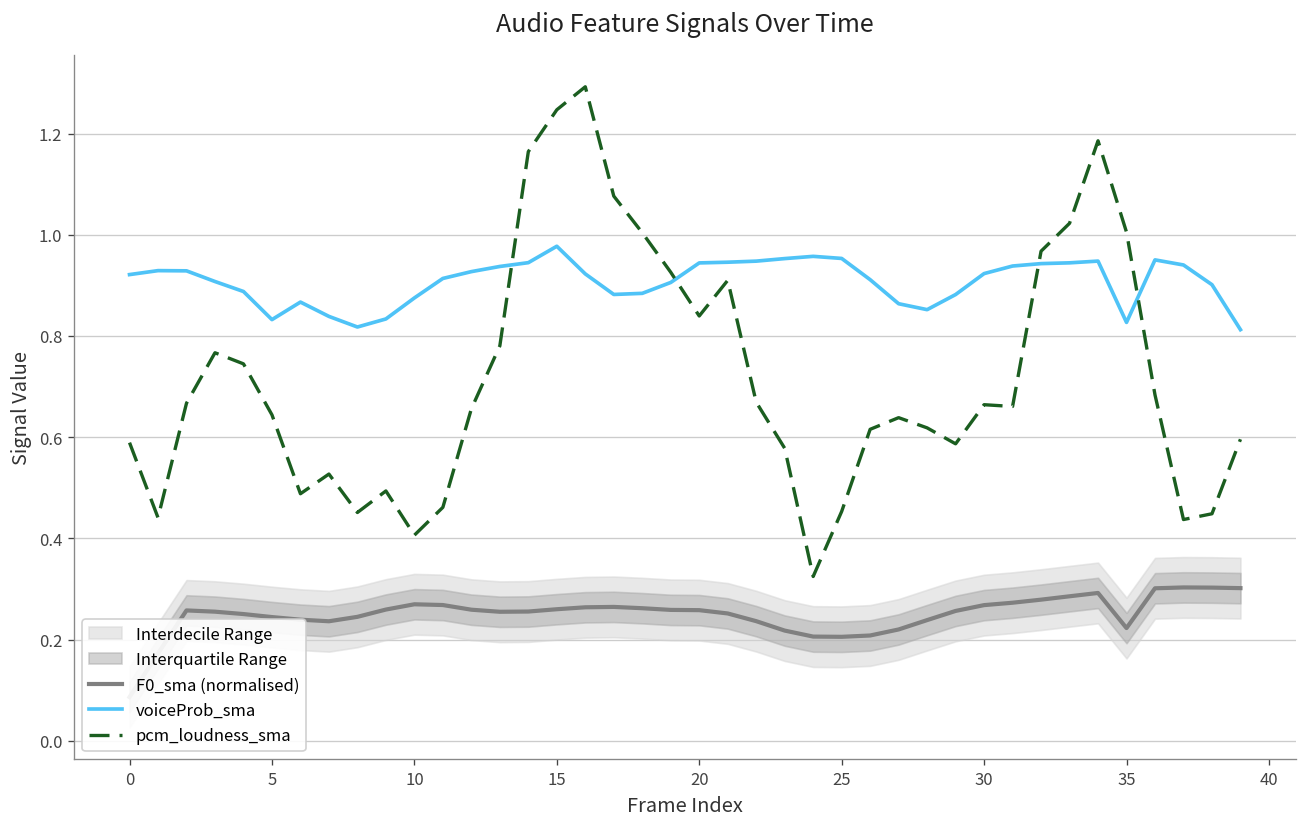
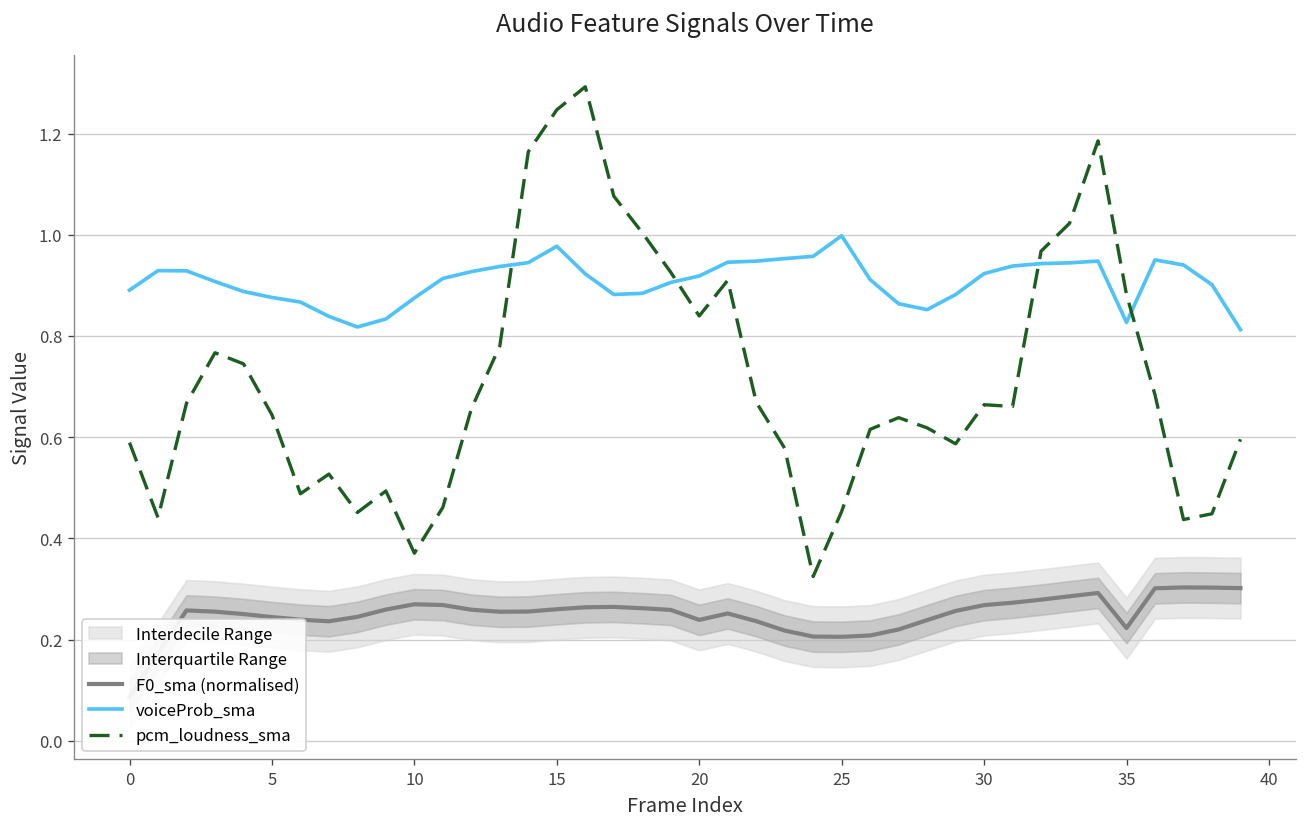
  {
    "F0_sma (normalised)": {
      "5": 0.24,
      "10": 0.27,
      "15": 0.26,
-     "20": 0.26,
+     "20": 0.24,
      "25": 0.21,
      "30": 0.27,
      "35": 0.22
    },
    "voiceProb_sma": {
-     "0": 0.92,
-     "5": 0.83,
+     "0": 0.89,
+     "5": 0.88,
      "10": 0.88,
      "15": 0.98,
-     "20": 0.94,
-     "25": 0.95,
+     "20": 0.92,
+     "25": 1.00,
      "30": 0.92,
      "35": 0.83
    },
    "pcm_loudness_sma": {
      "0": 0.59,
      "5": 0.64,
-     "10": 0.41,
+     "10": 0.37,
      "15": 1.25,
      "20": 0.84,
      "25": 0.45,
      "30": 0.66,
-     "35": 1.01
+     "35": 0.88
    }
  }
